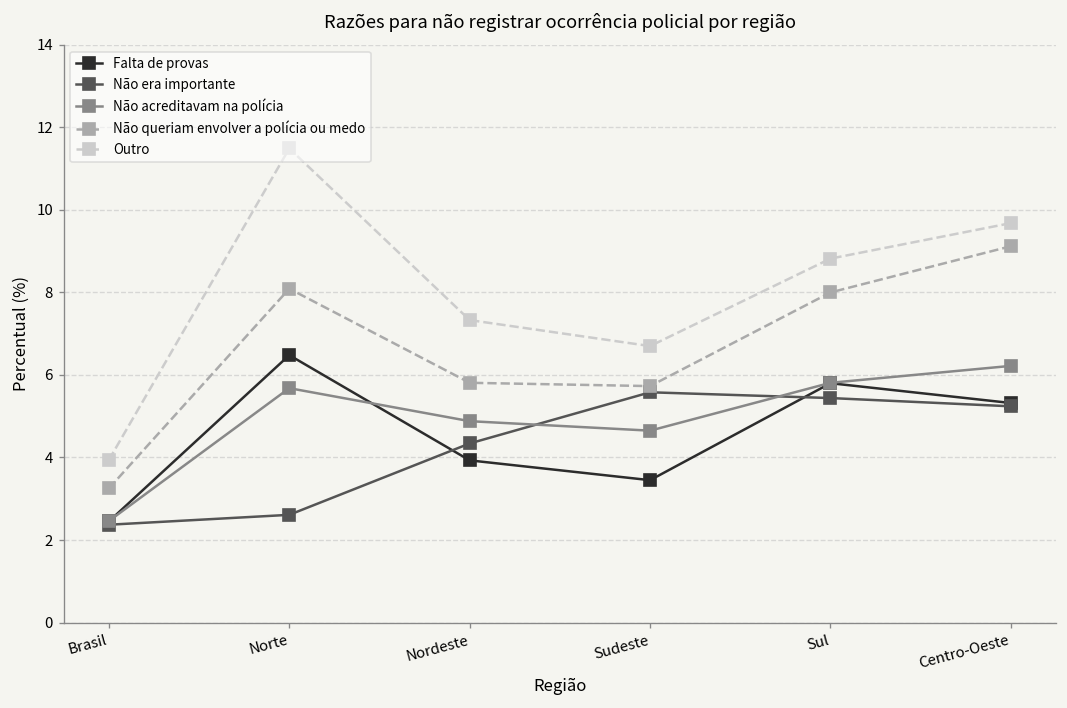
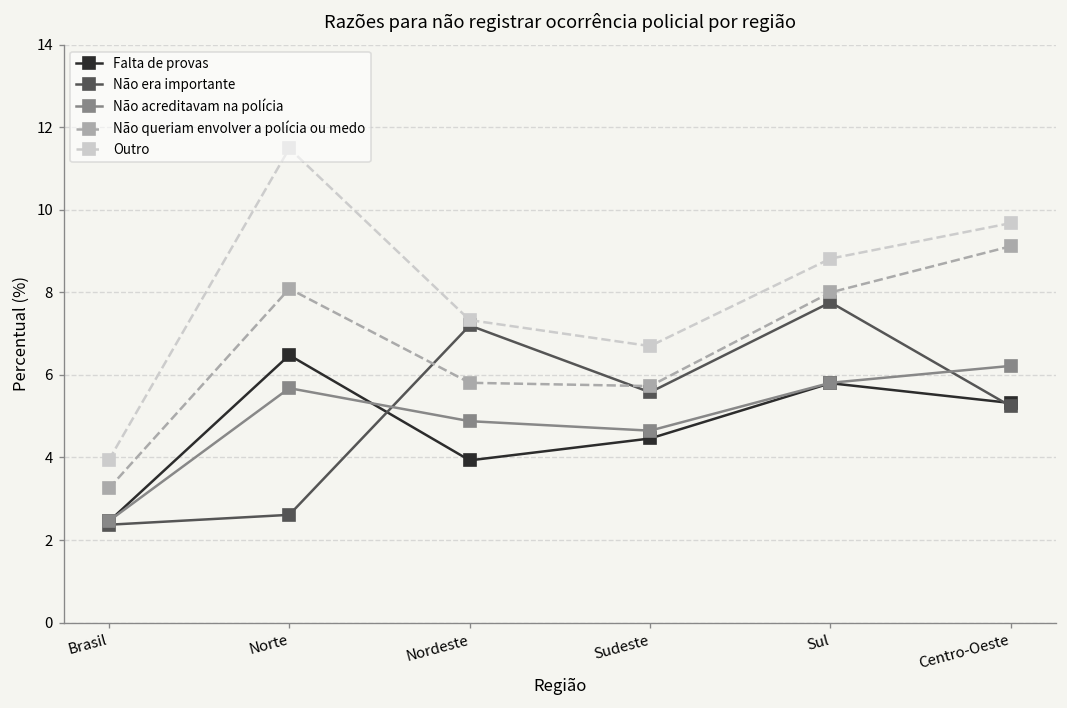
  {
    "Falta de provas": {
      "Norte": 6.5,
      "Nordeste": 3.9,
-     "Sudeste": 3.5,
+     "Sudeste": 4.5,
      "Centro-Oeste": 5.3
    },
    "Não era importante": {
      "Brasil": 2.4,
      "Norte": 2.6,
-     "Nordeste": 4.3,
+     "Nordeste": 7.2,
      "Sudeste": 5.6,
-     "Sul": 5.4,
+     "Sul": 7.8,
      "Centro-Oeste": 5.2
    }
  }
